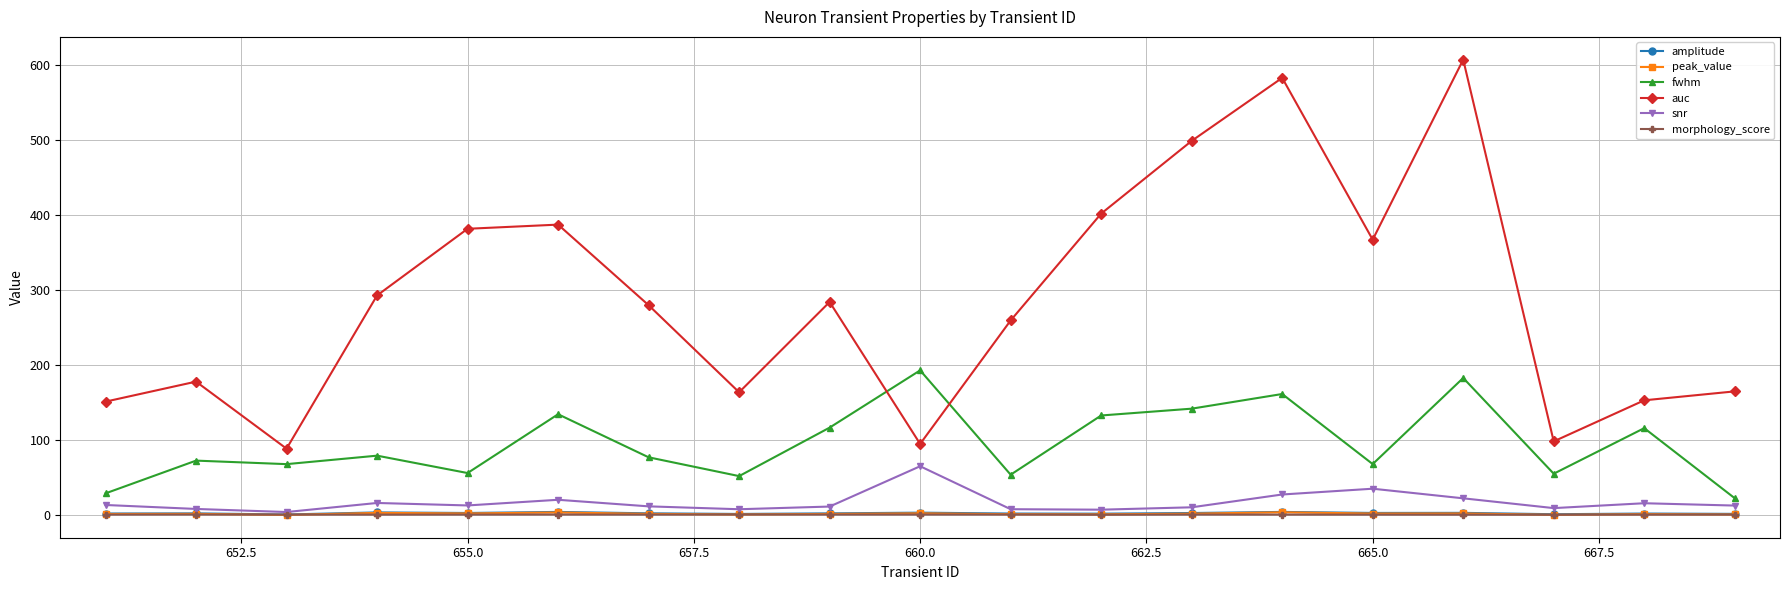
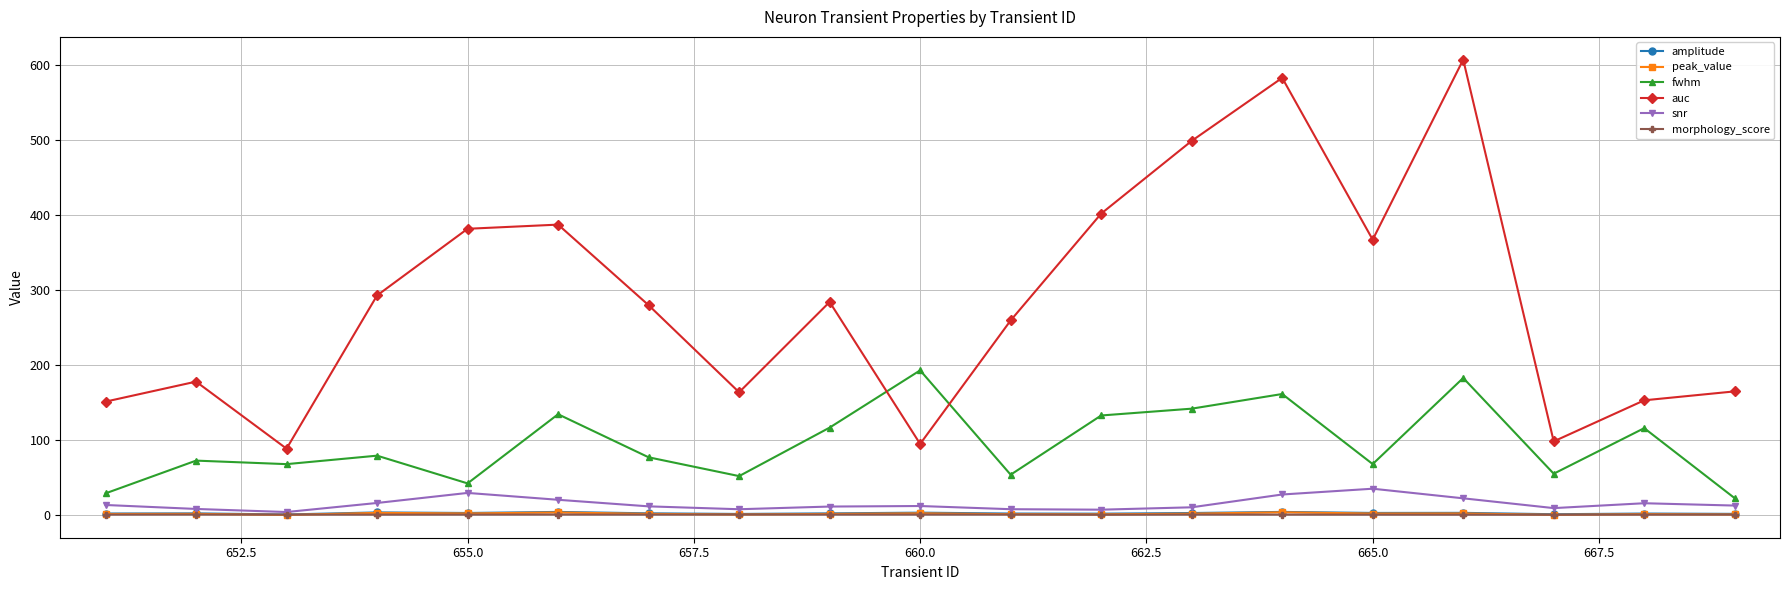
  {
    "fwhm": {
-     "655.0": 60,
+     "655.0": 40,
      "660.0": 190,
      "665.0": 70
    },
    "auc": {
      "655.0": 380,
      "660.0": 90,
      "665.0": 370
    },
    "snr": {
-     "655.0": 10,
-     "660.0": 70,
+     "655.0": 30,
+     "660.0": 10,
      "665.0": 40
    }
  }
